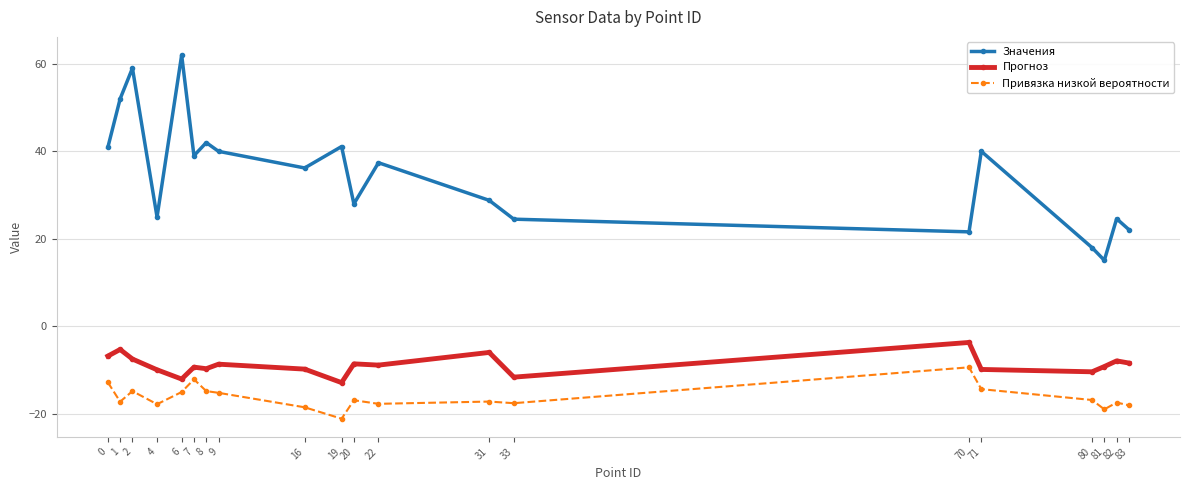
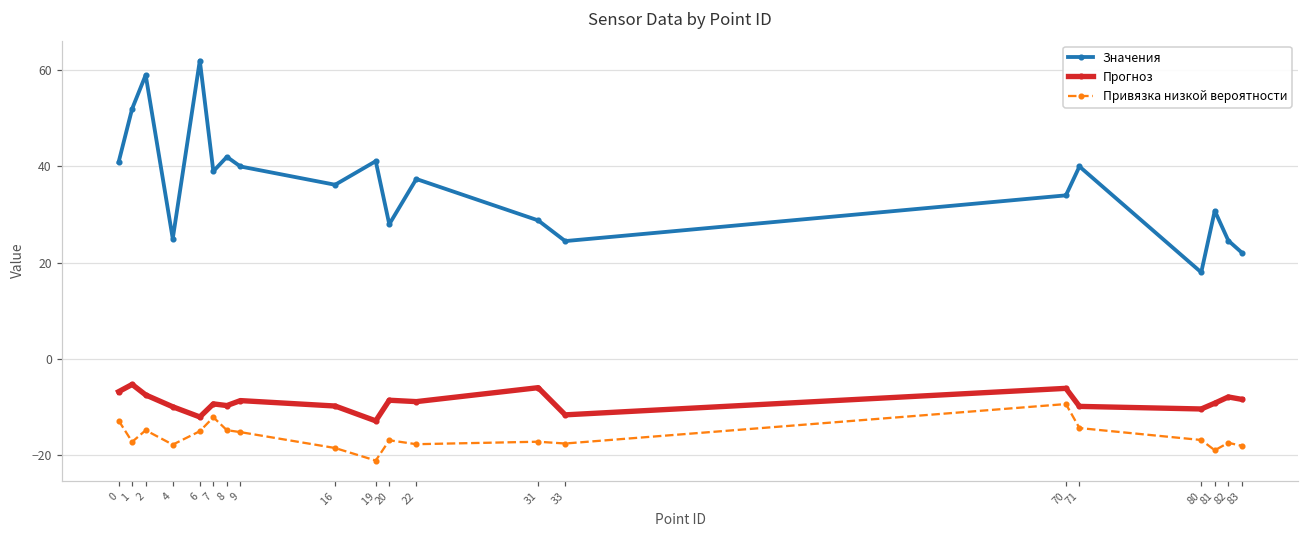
  {
    "Значения": {
      "0": 41,
      "1": 52,
      "2": 59,
      "4": 25,
      "6": 62,
      "7": 39,
      "8": 42,
      "9": 40,
      "16": 36,
      "19": 41,
      "20": 28,
      "22": 37,
      "31": 29,
      "33": 25,
-     "70": 22,
+     "70": 34,
      "71": 40,
      "80": 18,
-     "81": 15,
+     "81": 31,
      "82": 25,
      "83": 22
    },
    "Прогноз": {
      "0": -7,
      "1": -5,
      "2": -7,
      "4": -10,
      "6": -12,
      "7": -9,
      "8": -10,
      "9": -9,
      "16": -10,
      "19": -13,
      "20": -9,
      "22": -9,
      "31": -6,
      "33": -12,
-     "70": -4,
+     "70": -6,
      "71": -10,
      "80": -10,
      "81": -9,
      "82": -8,
      "83": -8
    },
    "Привязка низкой вероятности": {
      "0": -13,
      "1": -17,
      "2": -15,
      "4": -18,
      "6": -15,
      "7": -12,
      "8": -15,
      "9": -15,
      "16": -18,
      "19": -21,
      "20": -17,
      "22": -18,
      "31": -17,
      "33": -18,
      "70": -9,
      "71": -14,
      "80": -17,
      "81": -19,
      "82": -17,
      "83": -18
    }
  }
